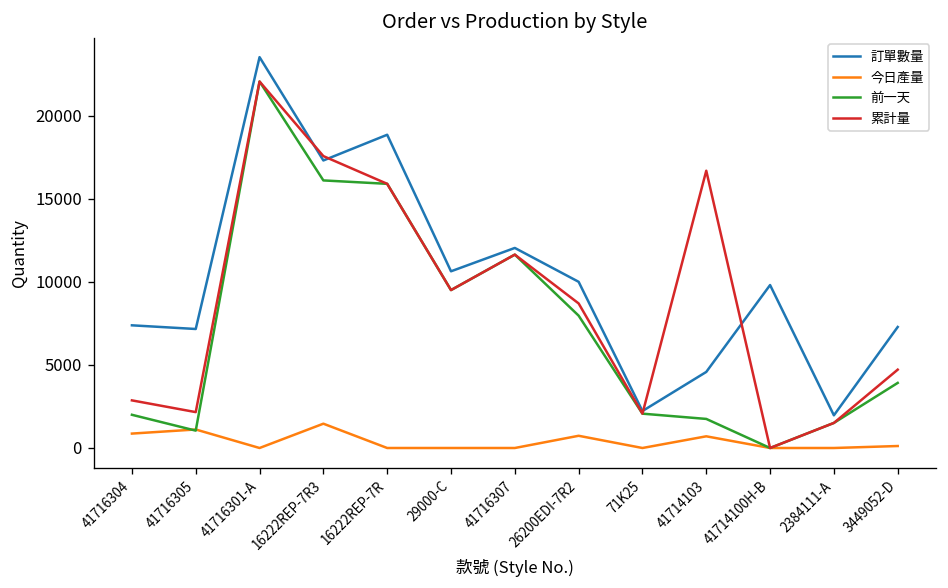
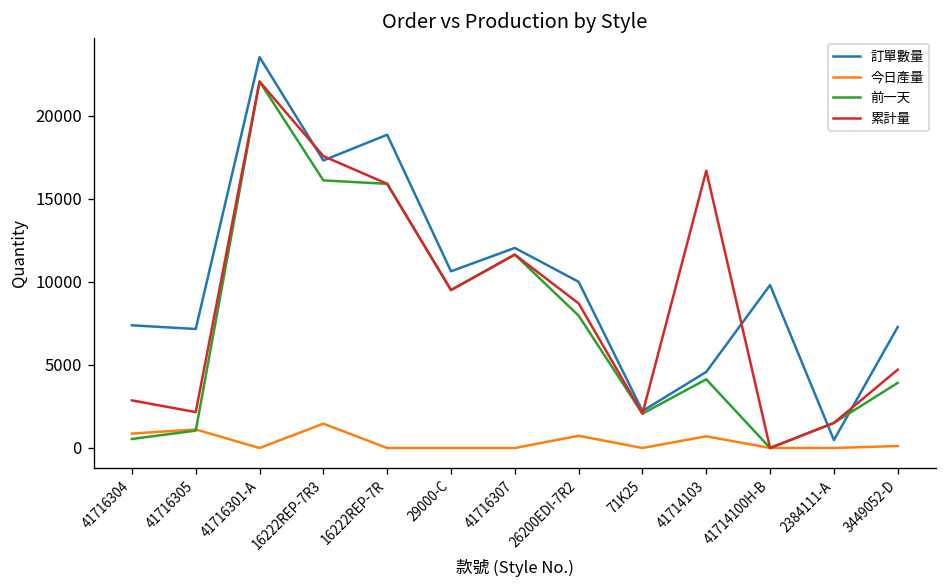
  {
    "訂單數量": {
      "41716304": 7400,
      "41716305": 7200,
      "41716301-A": 23500,
      "16222REP-7R3": 17300,
      "16222REP-7R": 18900,
      "29000-C": 10600,
      "41716307": 12000,
      "26200EDI-7R2": 10000,
      "41714103": 4600,
      "41714100H-B": 9800,
-     "2384111-A": 2000,
+     "2384111-A": 500,
      "3449052-D": 7300
    },
    "今日產量": {
      "41716304": 900,
      "41716301-A": 0,
      "16222REP-7R3": 1500,
      "16222REP-7R": 0,
      "29000-C": 0,
      "41716307": 0,
      "26200EDI-7R2": 700,
      "71K25": 0,
      "41714103": 700,
      "2384111-A": 0,
      "3449052-D": 100
    },
    "前一天": {
-     "41716304": 2000,
+     "41716304": 500,
      "16222REP-7R3": 16100,
      "26200EDI-7R2": 8000,
-     "41714103": 1800,
+     "41714103": 4100,
      "3449052-D": 3900
    },
    "累計量": {
      "41716304": 2900,
      "41716305": 2200,
      "16222REP-7R3": 17600,
      "26200EDI-7R2": 8700,
      "41714103": 16700,
      "3449052-D": 4700
    }
  }
